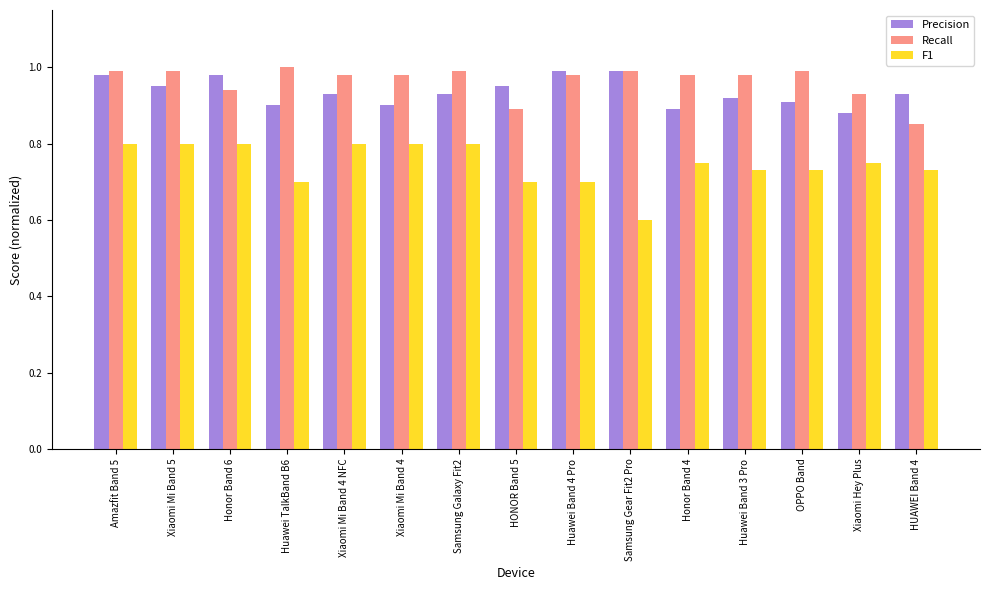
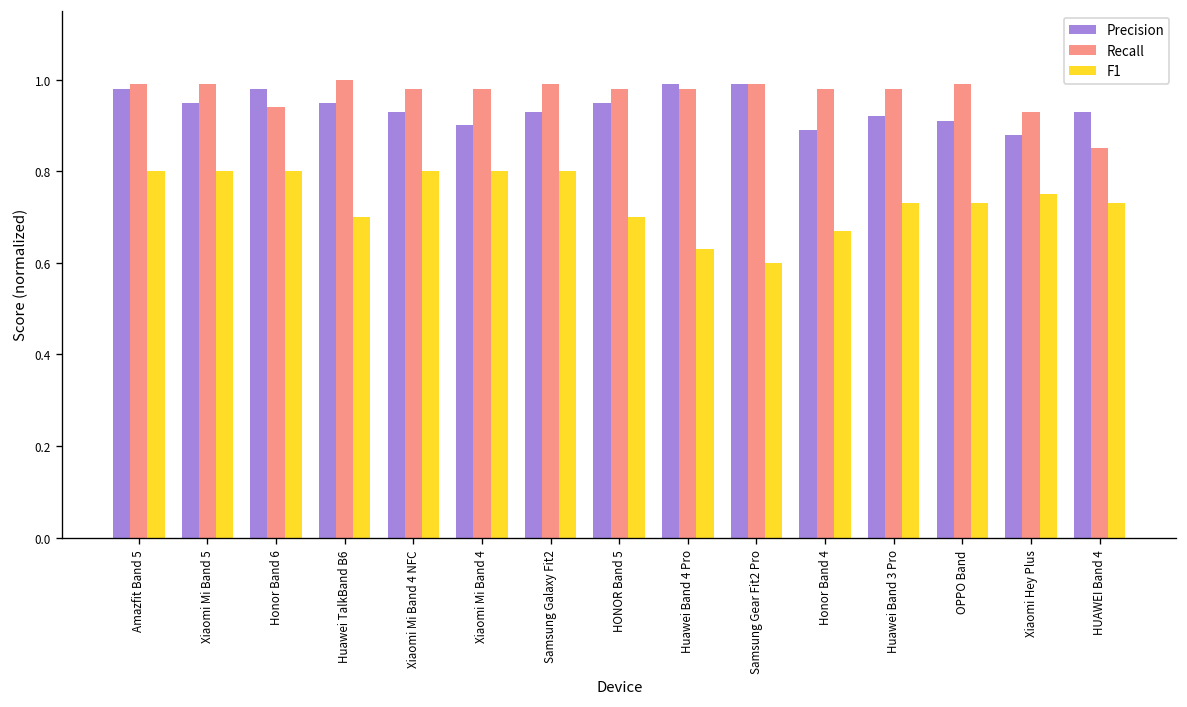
  {
    "Precision": {
      "Amazfit Band 5": 0.98,
      "Xiaomi Mi Band 5": 0.95,
      "Honor Band 6": 0.98,
-     "Huawei TalkBand B6": 0.90,
+     "Huawei TalkBand B6": 0.95,
      "Xiaomi Mi Band 4 NFC": 0.93,
      "Xiaomi Mi Band 4": 0.90,
      "Samsung Galaxy Fit2": 0.93,
      "HONOR Band 5": 0.95,
      "Huawei Band 4 Pro": 0.99,
      "Samsung Gear Fit2 Pro": 0.99,
      "Honor Band 4": 0.89,
      "Huawei Band 3 Pro": 0.92,
      "OPPO Band": 0.91,
      "Xiaomi Hey Plus": 0.88,
      "HUAWEI Band 4": 0.93
    },
    "Recall": {
      "Amazfit Band 5": 0.99,
      "Xiaomi Mi Band 5": 0.99,
      "Honor Band 6": 0.94,
      "Huawei TalkBand B6": 1.00,
      "Xiaomi Mi Band 4 NFC": 0.98,
      "Xiaomi Mi Band 4": 0.98,
      "Samsung Galaxy Fit2": 0.99,
-     "HONOR Band 5": 0.89,
+     "HONOR Band 5": 0.98,
      "Huawei Band 4 Pro": 0.98,
      "Samsung Gear Fit2 Pro": 0.99,
      "Honor Band 4": 0.98,
      "Huawei Band 3 Pro": 0.98,
      "OPPO Band": 0.99,
      "Xiaomi Hey Plus": 0.93,
      "HUAWEI Band 4": 0.85
    },
    "F1": {
      "Amazfit Band 5": 0.80,
      "Xiaomi Mi Band 5": 0.80,
      "Honor Band 6": 0.80,
      "Huawei TalkBand B6": 0.70,
      "Xiaomi Mi Band 4 NFC": 0.80,
      "Xiaomi Mi Band 4": 0.80,
      "Samsung Galaxy Fit2": 0.80,
      "HONOR Band 5": 0.70,
-     "Huawei Band 4 Pro": 0.70,
+     "Huawei Band 4 Pro": 0.63,
      "Samsung Gear Fit2 Pro": 0.60,
-     "Honor Band 4": 0.75,
+     "Honor Band 4": 0.67,
      "Huawei Band 3 Pro": 0.73,
      "OPPO Band": 0.73,
      "Xiaomi Hey Plus": 0.75,
      "HUAWEI Band 4": 0.73
    }
  }
